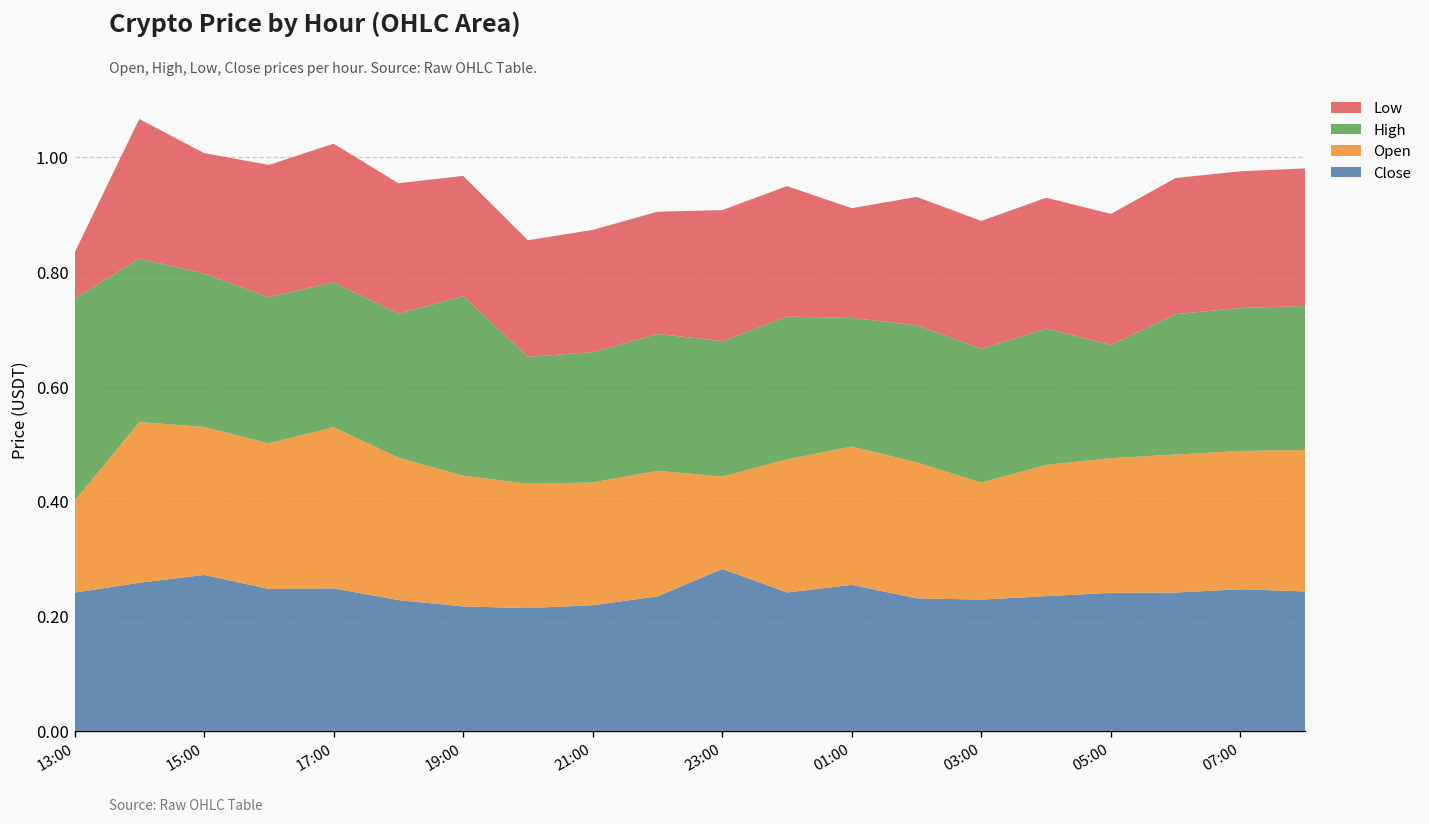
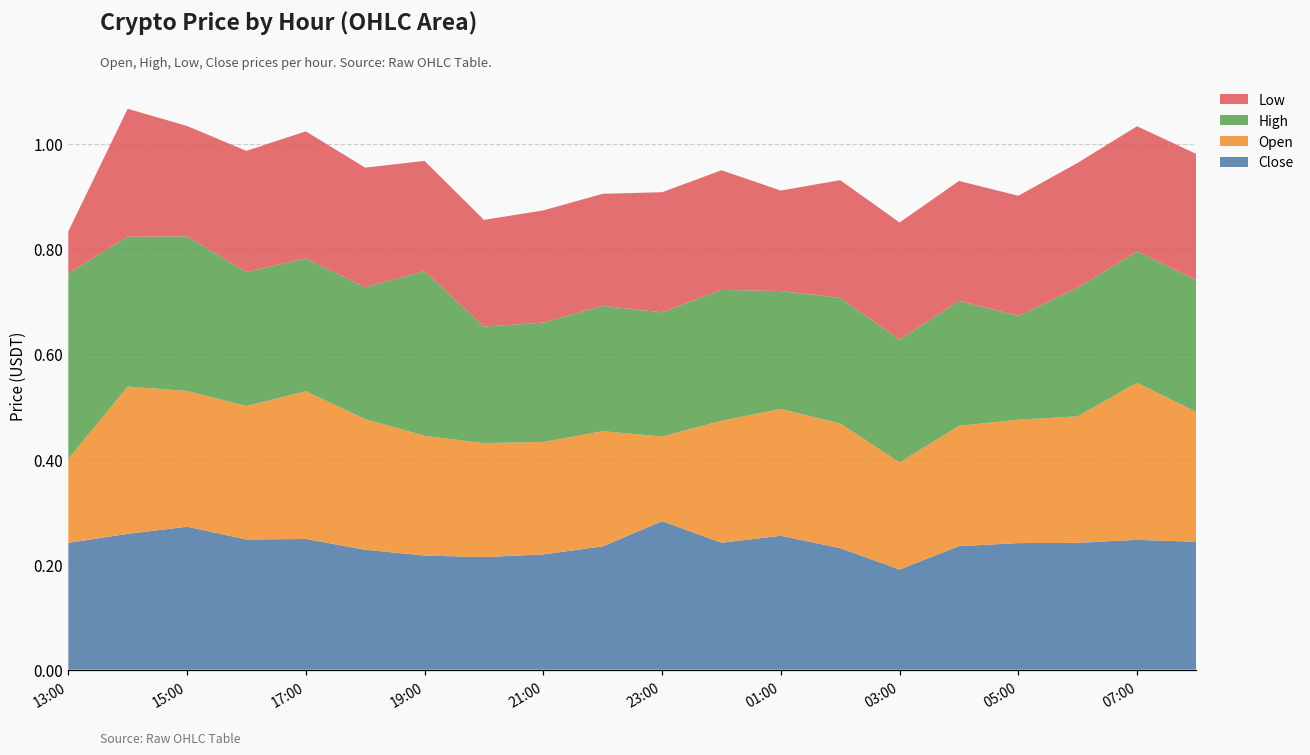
  {
    "Close": {
      "13:00": 0.24,
      "15:00": 0.27,
      "17:00": 0.25,
      "19:00": 0.22,
      "21:00": 0.22,
      "23:00": 0.28,
      "01:00": 0.25,
-     "03:00": 0.23,
+     "03:00": 0.19,
      "05:00": 0.24,
      "07:00": 0.25
    },
    "Open": {
      "13:00": 0.16,
      "15:00": 0.26,
      "17:00": 0.28,
      "19:00": 0.23,
      "21:00": 0.21,
      "23:00": 0.16,
      "01:00": 0.24,
      "03:00": 0.20,
      "05:00": 0.23,
-     "07:00": 0.24
+     "07:00": 0.30
    },
    "High": {
      "13:00": 0.35,
-     "15:00": 0.27,
+     "15:00": 0.29,
      "17:00": 0.25,
      "19:00": 0.31,
      "21:00": 0.23,
      "23:00": 0.24,
      "01:00": 0.22,
      "03:00": 0.23,
      "05:00": 0.20,
      "07:00": 0.25
    },
    "Low": {
      "13:00": 0.08,
      "15:00": 0.21,
      "17:00": 0.24,
      "19:00": 0.21,
      "21:00": 0.21,
      "23:00": 0.23,
      "01:00": 0.19,
      "03:00": 0.22,
      "05:00": 0.23,
      "07:00": 0.24
    }
  }
